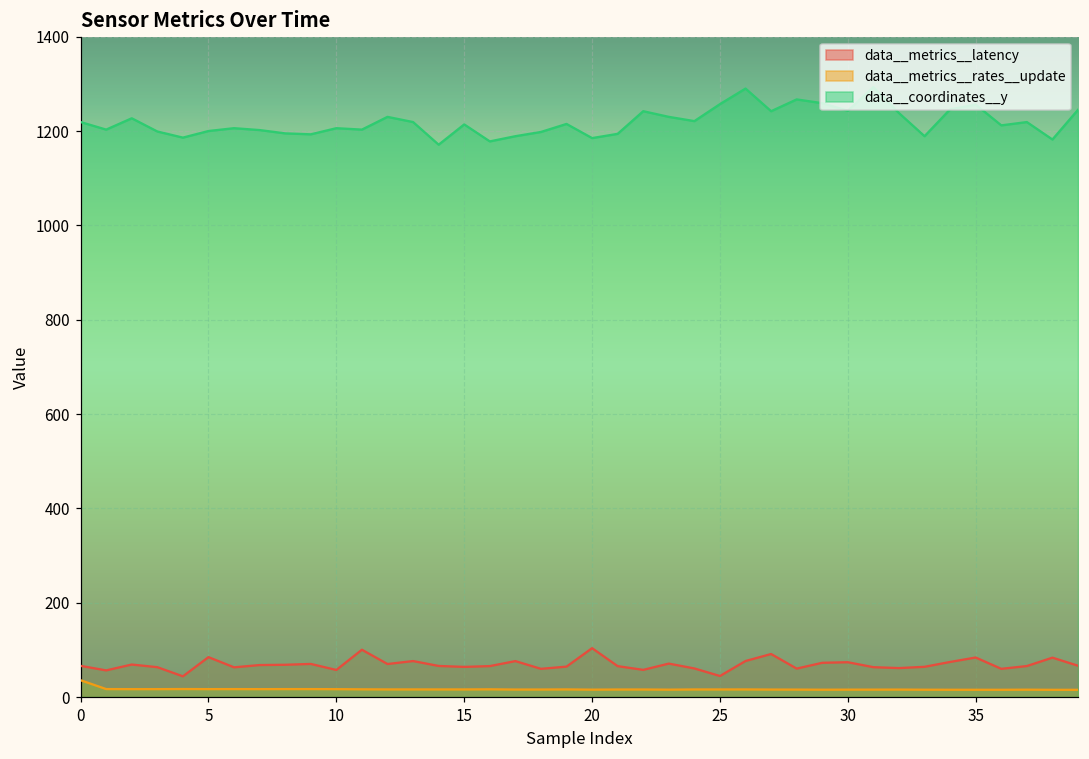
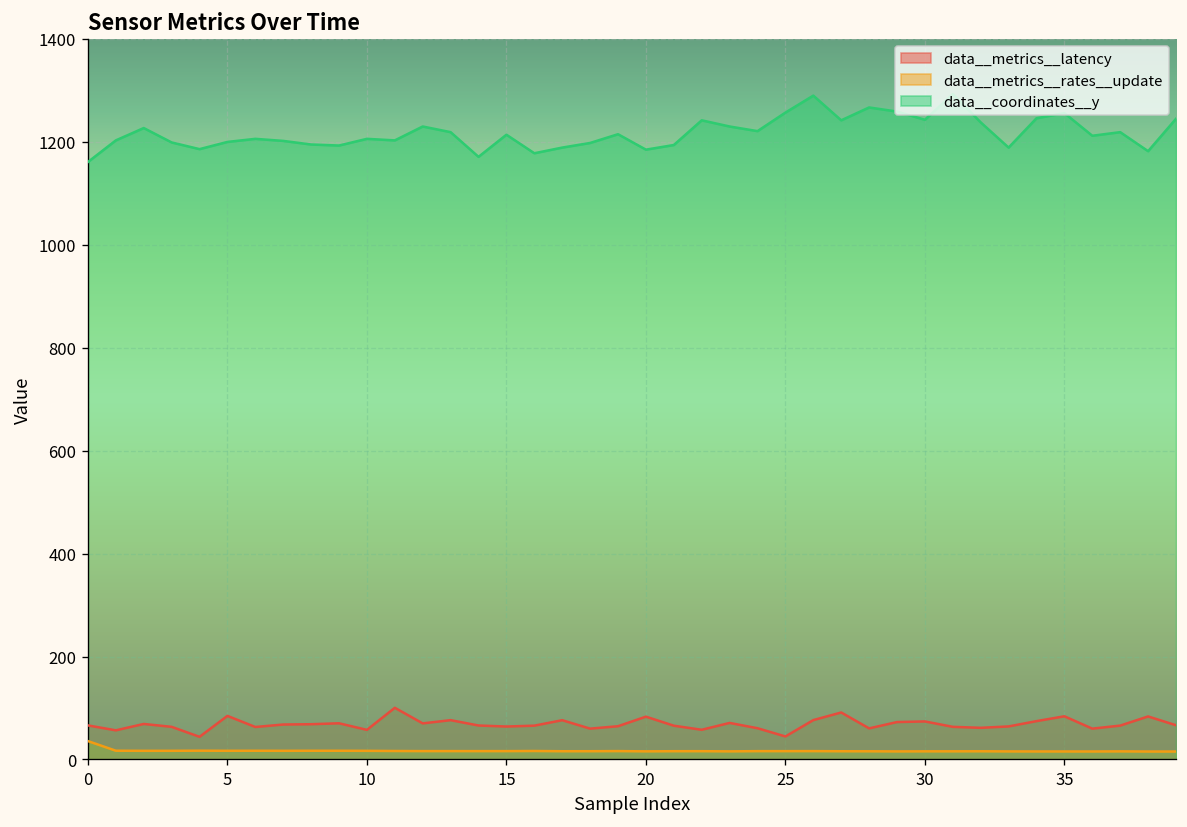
  {
    "data__metrics__latency": {
      "0": 70,
      "5": 80,
      "10": 60,
      "15": 60,
-     "20": 100,
+     "20": 80,
      "25": 40,
      "30": 70,
      "35": 80
    },
    "data__metrics__rates__update": {
      "0": 40,
      "5": 20,
      "10": 20,
      "15": 20,
      "20": 20,
      "25": 20,
      "30": 20,
      "35": 20
    },
    "data__coordinates__y": {
-     "0": 1220,
+     "0": 1160,
      "5": 1200,
      "10": 1210,
      "15": 1210,
      "20": 1190,
      "25": 1260
    }
  }
